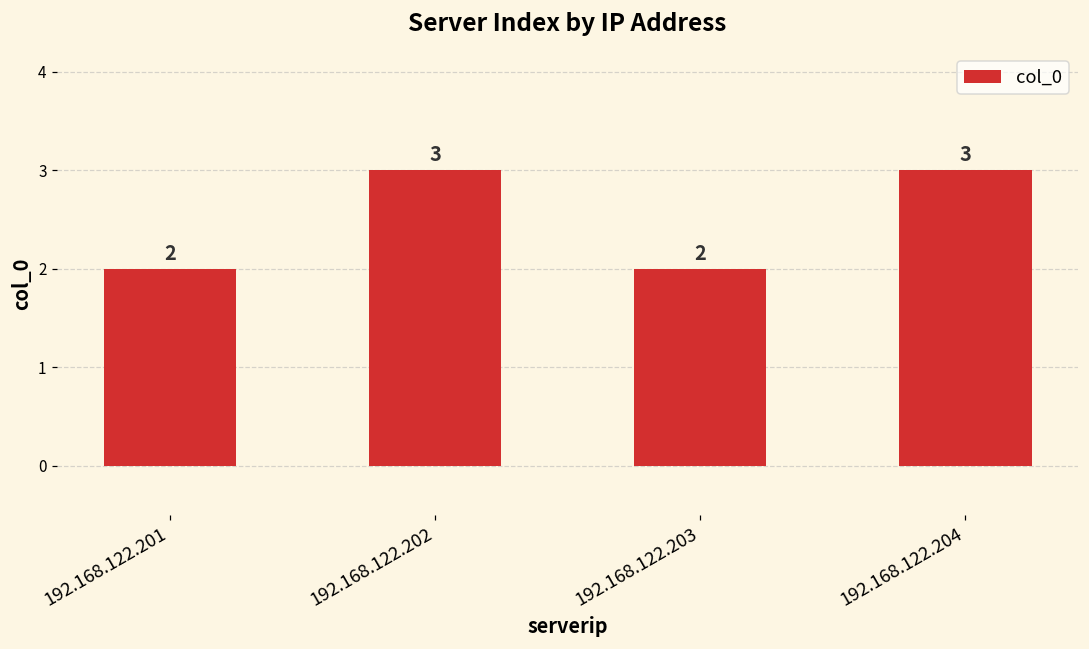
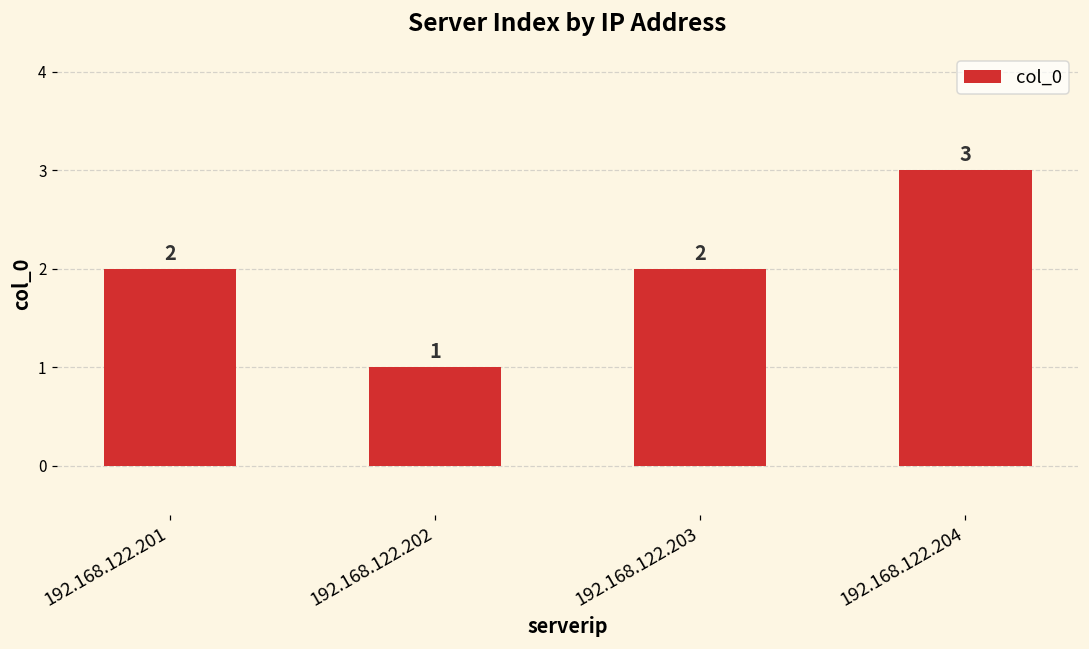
  {
    "192.168.122.201": 2,
-   "192.168.122.202": 3,
+   "192.168.122.202": 1,
    "192.168.122.203": 2,
    "192.168.122.204": 3
  }
